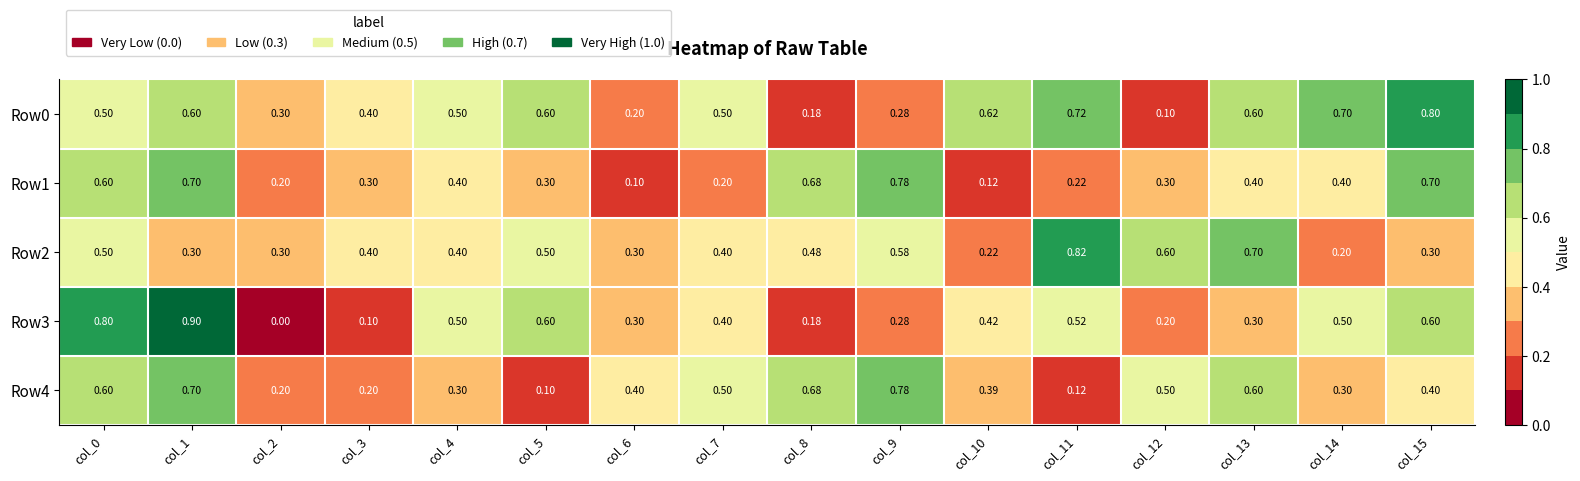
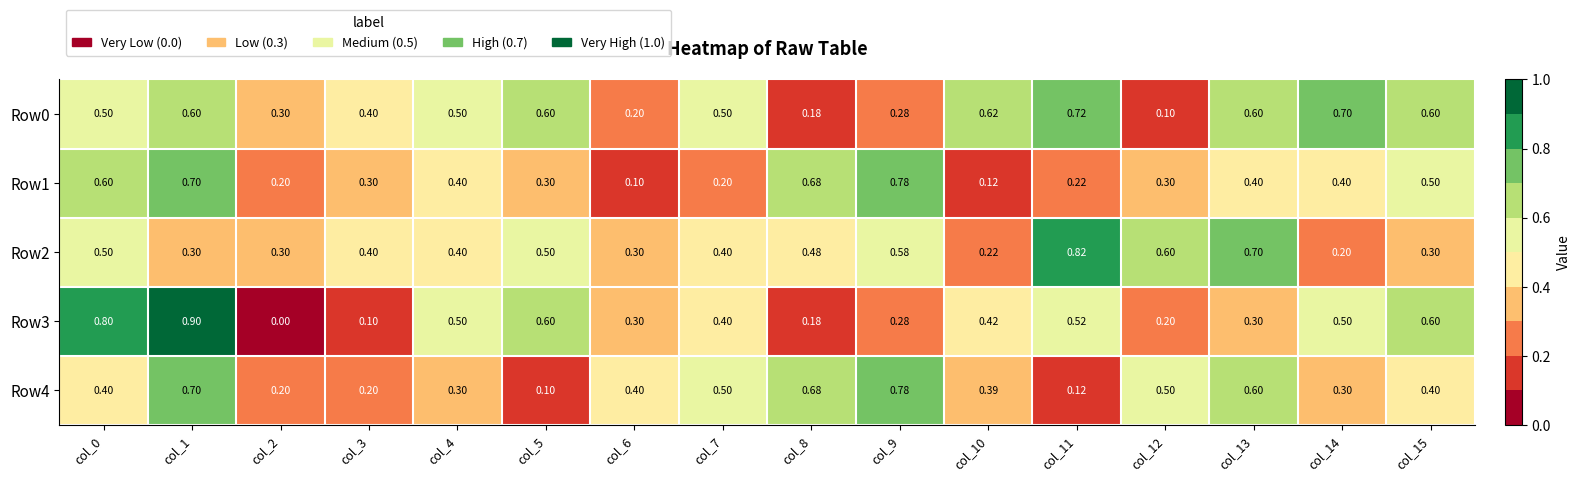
  {
    "Row0": {
      "col_0": 0.50,
      "col_1": 0.60,
      "col_2": 0.30,
      "col_3": 0.40,
      "col_4": 0.50,
      "col_5": 0.60,
      "col_6": 0.20,
      "col_7": 0.50,
      "col_8": 0.18,
      "col_9": 0.28,
      "col_10": 0.62,
      "col_11": 0.72,
      "col_12": 0.10,
      "col_13": 0.60,
      "col_14": 0.70,
-     "col_15": 0.80
+     "col_15": 0.60
    },
    "Row1": {
      "col_0": 0.60,
      "col_1": 0.70,
      "col_2": 0.20,
      "col_3": 0.30,
      "col_4": 0.40,
      "col_5": 0.30,
      "col_6": 0.10,
      "col_7": 0.20,
      "col_8": 0.68,
      "col_9": 0.78,
      "col_10": 0.12,
      "col_11": 0.22,
      "col_12": 0.30,
      "col_13": 0.40,
      "col_14": 0.40,
-     "col_15": 0.70
+     "col_15": 0.50
    },
    "Row2": {
      "col_0": 0.50,
      "col_1": 0.30,
      "col_2": 0.30,
      "col_3": 0.40,
      "col_4": 0.40,
      "col_5": 0.50,
      "col_6": 0.30,
      "col_7": 0.40,
      "col_8": 0.48,
      "col_9": 0.58,
      "col_10": 0.22,
      "col_11": 0.82,
      "col_12": 0.60,
      "col_13": 0.70,
      "col_14": 0.20,
      "col_15": 0.30
    },
    "Row3": {
      "col_0": 0.80,
      "col_1": 0.90,
      "col_2": 0.00,
      "col_3": 0.10,
      "col_4": 0.50,
      "col_5": 0.60,
      "col_6": 0.30,
      "col_7": 0.40,
      "col_8": 0.18,
      "col_9": 0.28,
      "col_10": 0.42,
      "col_11": 0.52,
      "col_12": 0.20,
      "col_13": 0.30,
      "col_14": 0.50,
      "col_15": 0.60
    },
    "Row4": {
-     "col_0": 0.60,
+     "col_0": 0.40,
      "col_1": 0.70,
      "col_2": 0.20,
      "col_3": 0.20,
      "col_4": 0.30,
      "col_5": 0.10,
      "col_6": 0.40,
      "col_7": 0.50,
      "col_8": 0.68,
      "col_9": 0.78,
      "col_10": 0.39,
      "col_11": 0.12,
      "col_12": 0.50,
      "col_13": 0.60,
      "col_14": 0.30,
      "col_15": 0.40
    }
  }
